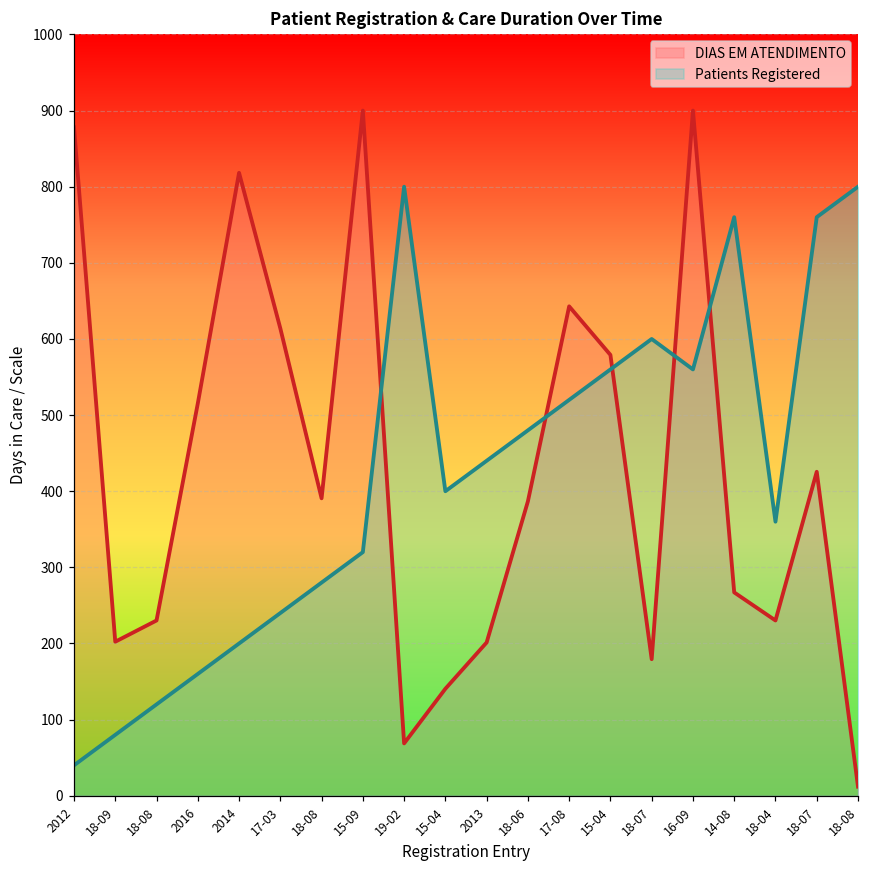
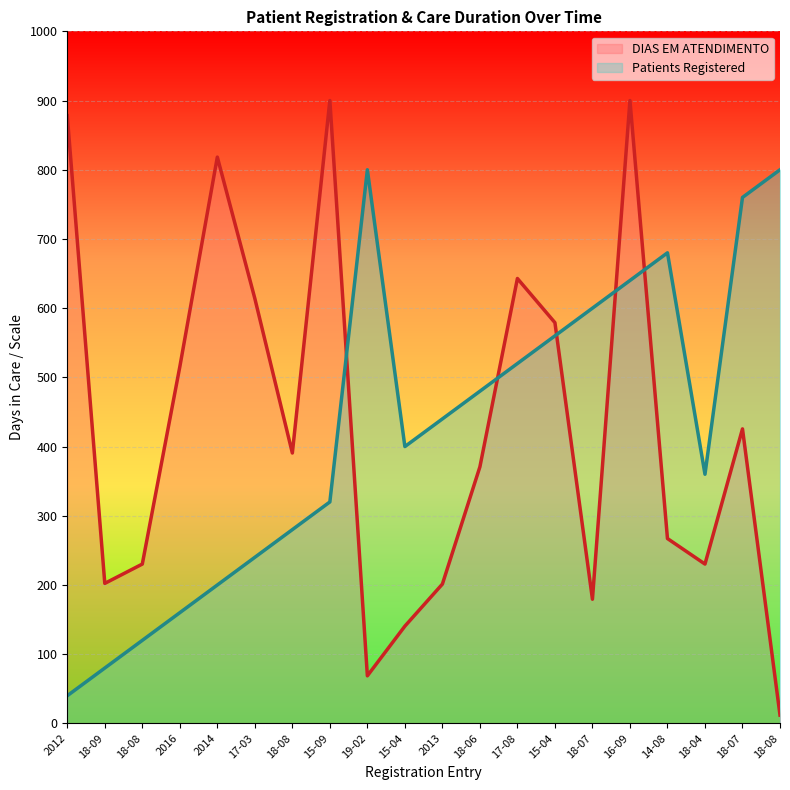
  {
    "DIAS EM ATENDIMENTO": {
      "2012": 880,
      "18-09": 200,
      "2016": 520,
      "2014": 820,
      "17-03": 610,
      "15-09": 900,
      "19-02": 70,
      "2013": 200,
-     "18-06": 390,
+     "18-06": 370,
      "17-08": 640,
      "16-09": 900,
      "14-08": 270,
      "18-04": 230
    },
    "Patients Registered": {
      "2012": 40,
      "18-09": 80,
      "2016": 160,
      "2014": 200,
      "17-03": 240,
      "15-09": 320,
      "19-02": 800,
      "2013": 440,
      "18-06": 480,
      "17-08": 520,
-     "16-09": 560,
-     "14-08": 760,
+     "16-09": 640,
+     "14-08": 680,
      "18-04": 360
    }
  }
